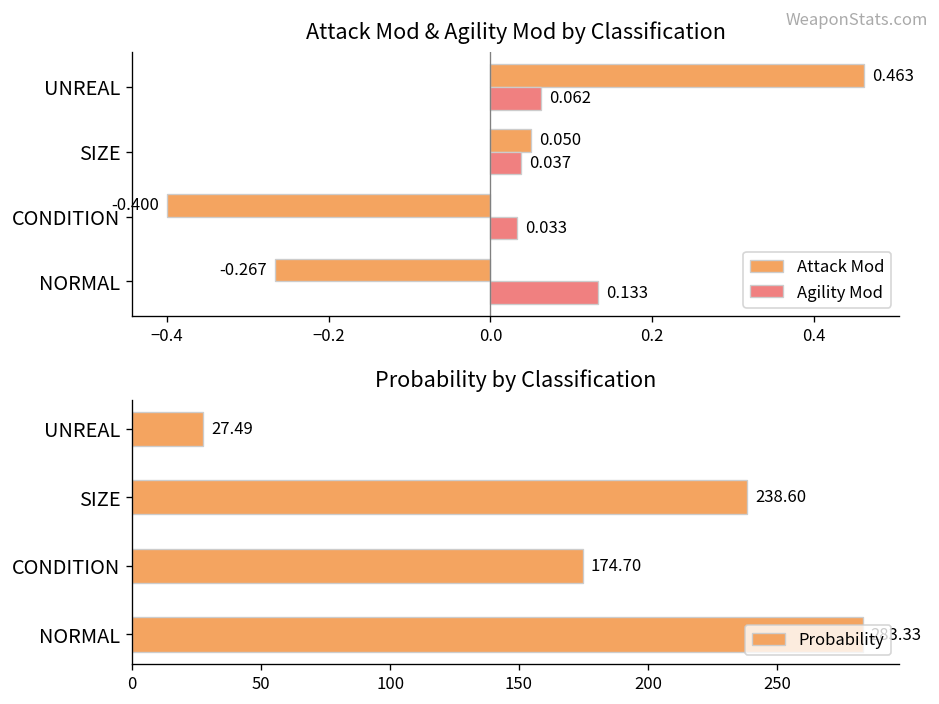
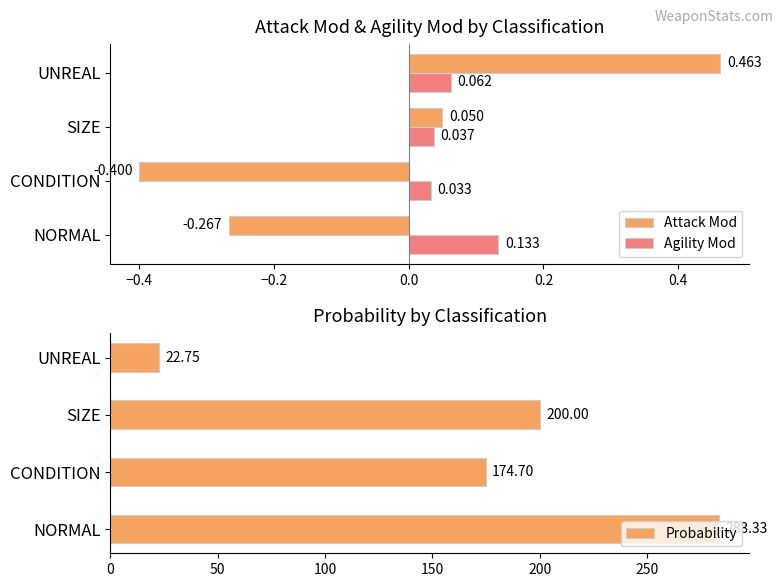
  {
    "Probability by Classification": {
-     "UNREAL": 27.49,
-     "SIZE": 238.60,
+     "UNREAL": 22.75,
+     "SIZE": 200.00,
      "CONDITION": 174.70
    }
  }
